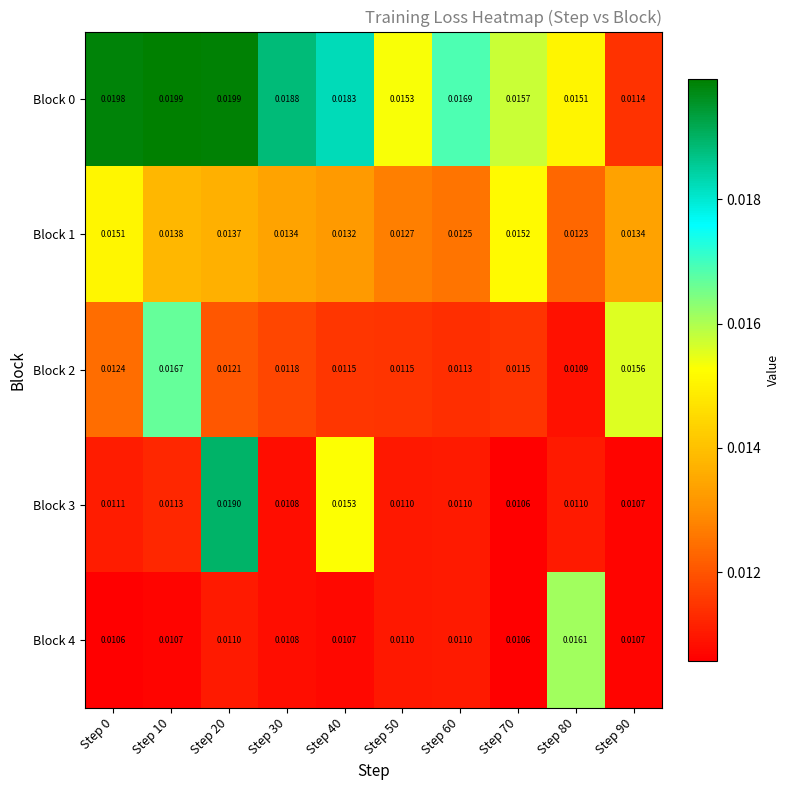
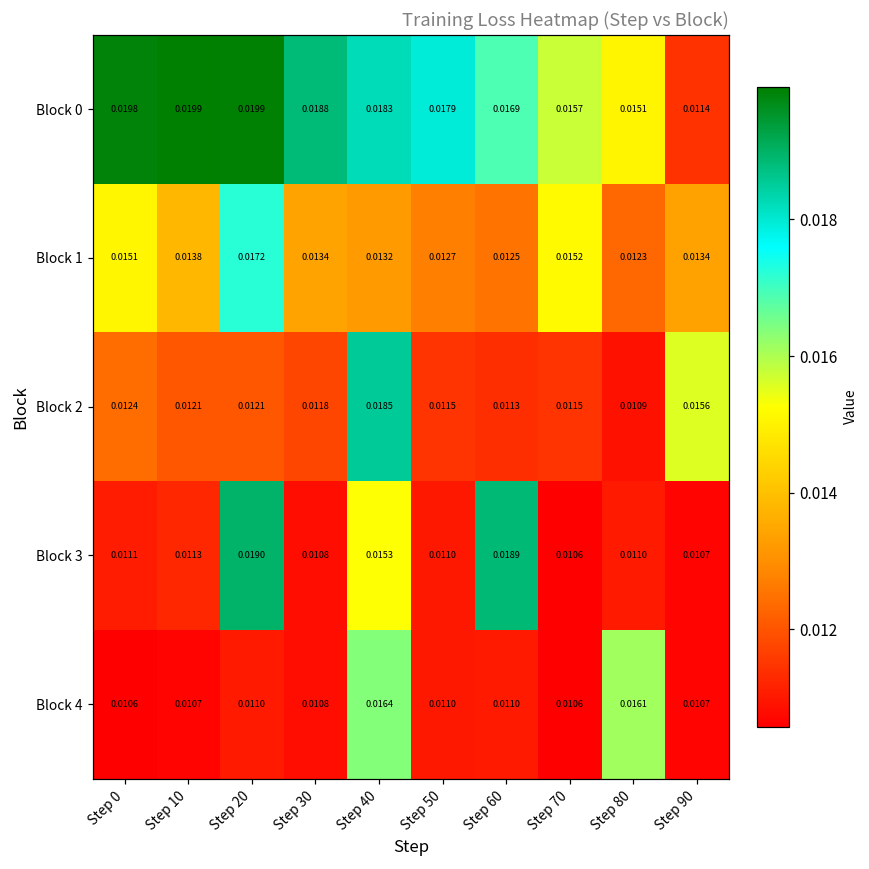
  {
    "Block 0": {
      "Step 0": 0.0198,
      "Step 10": 0.0199,
      "Step 20": 0.0199,
      "Step 30": 0.0188,
      "Step 40": 0.0183,
-     "Step 50": 0.0153,
+     "Step 50": 0.0179,
      "Step 60": 0.0169,
      "Step 70": 0.0157,
      "Step 80": 0.0151,
      "Step 90": 0.0114
    },
    "Block 1": {
      "Step 0": 0.0151,
      "Step 10": 0.0138,
-     "Step 20": 0.0137,
+     "Step 20": 0.0172,
      "Step 30": 0.0134,
      "Step 40": 0.0132,
      "Step 50": 0.0127,
      "Step 60": 0.0125,
      "Step 70": 0.0152,
      "Step 80": 0.0123,
      "Step 90": 0.0134
    },
    "Block 2": {
      "Step 0": 0.0124,
-     "Step 10": 0.0167,
+     "Step 10": 0.0121,
      "Step 20": 0.0121,
      "Step 30": 0.0118,
-     "Step 40": 0.0115,
+     "Step 40": 0.0185,
      "Step 50": 0.0115,
      "Step 60": 0.0113,
      "Step 70": 0.0115,
      "Step 80": 0.0109,
      "Step 90": 0.0156
    },
    "Block 3": {
      "Step 0": 0.0111,
      "Step 10": 0.0113,
      "Step 20": 0.0190,
      "Step 30": 0.0108,
      "Step 40": 0.0153,
      "Step 50": 0.0110,
-     "Step 60": 0.0110,
+     "Step 60": 0.0189,
      "Step 70": 0.0106,
      "Step 80": 0.0110,
      "Step 90": 0.0107
    },
    "Block 4": {
      "Step 0": 0.0106,
      "Step 10": 0.0107,
      "Step 20": 0.0110,
      "Step 30": 0.0108,
-     "Step 40": 0.0107,
+     "Step 40": 0.0164,
      "Step 50": 0.0110,
      "Step 60": 0.0110,
      "Step 70": 0.0106,
      "Step 80": 0.0161,
      "Step 90": 0.0107
    }
  }
